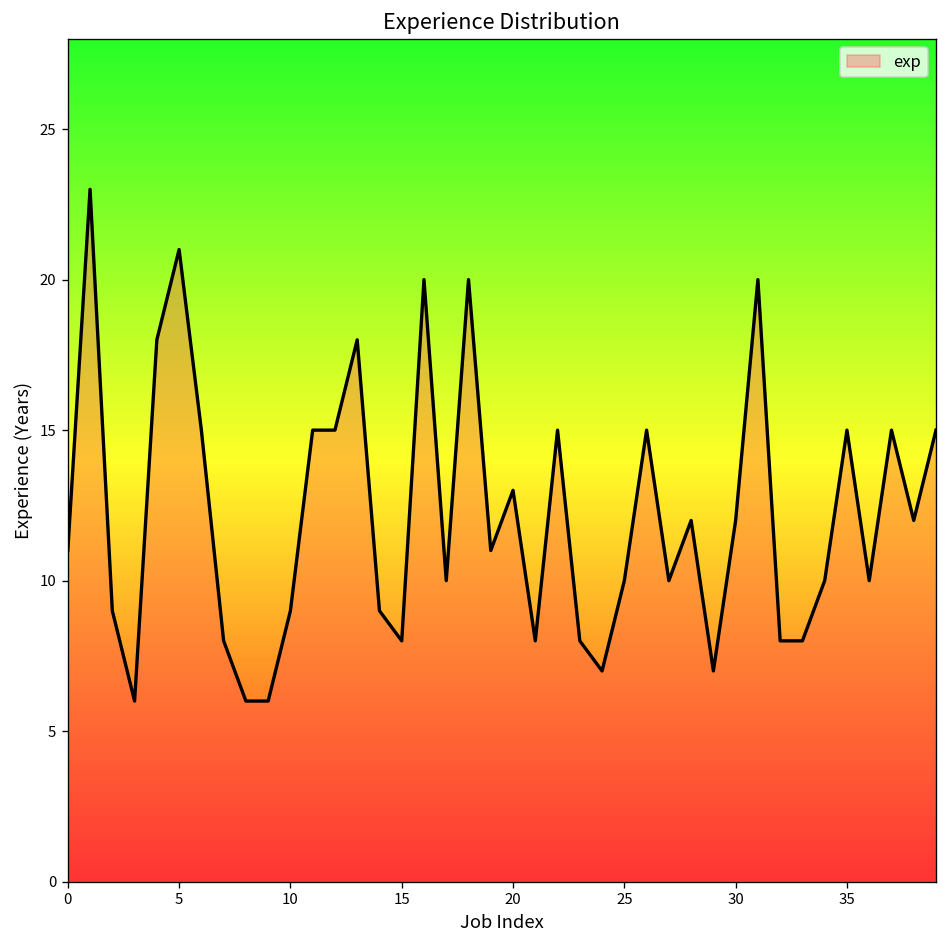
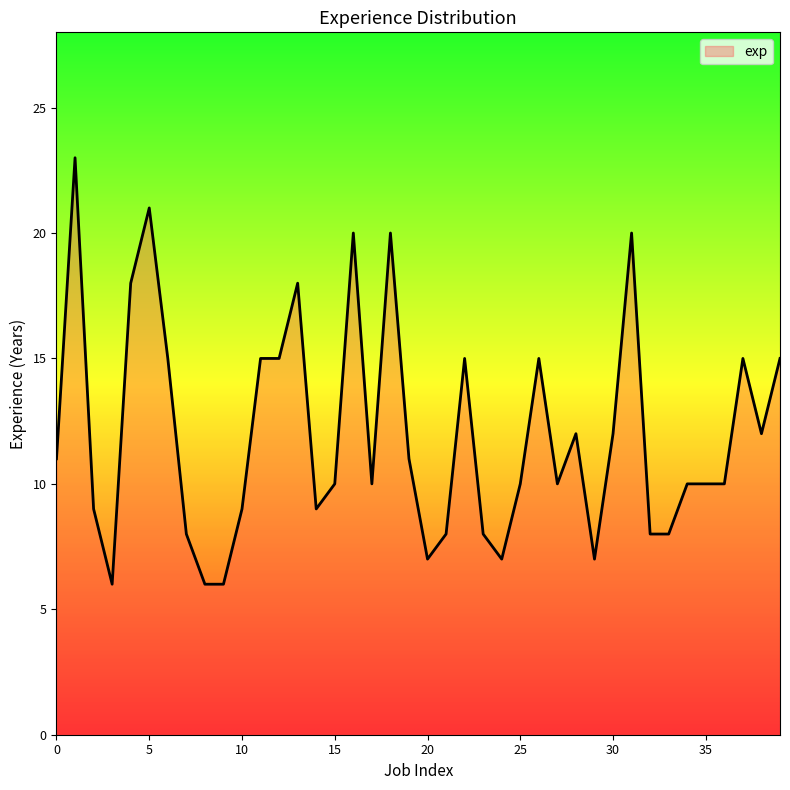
  {
    "0": 11,
    "5": 21,
    "10": 9,
-   "15": 8,
-   "20": 13,
+   "15": 10,
+   "20": 7,
    "25": 10,
    "30": 12,
-   "35": 15
+   "35": 10
  }
